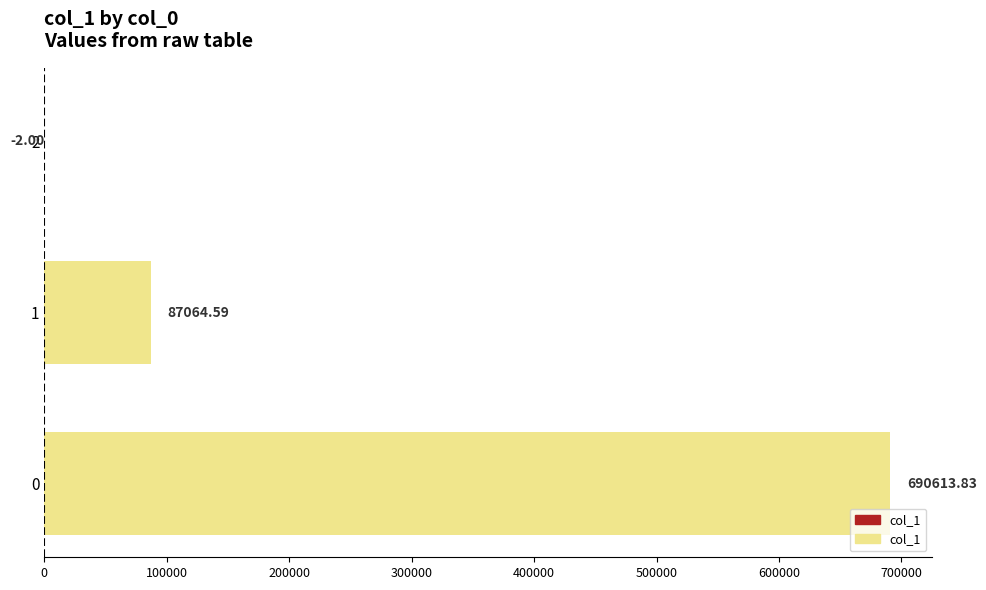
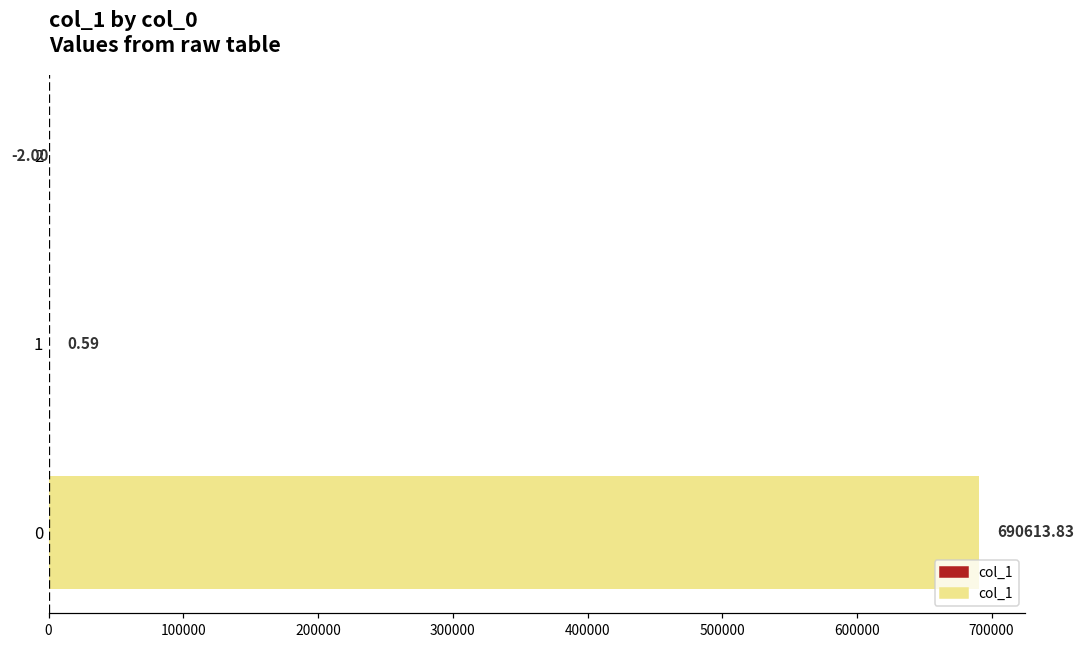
  {
    "2": -2.00,
-   "1": 87064.59,
+   "1": 0.59,
    "0": 690613.83
  }
